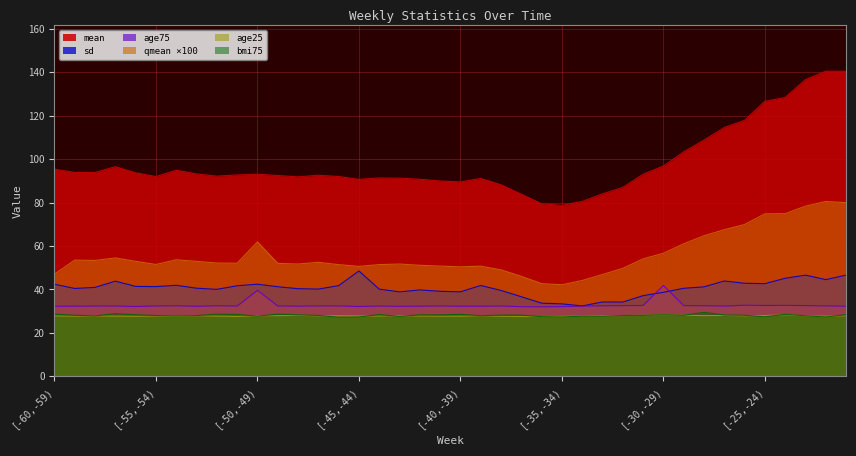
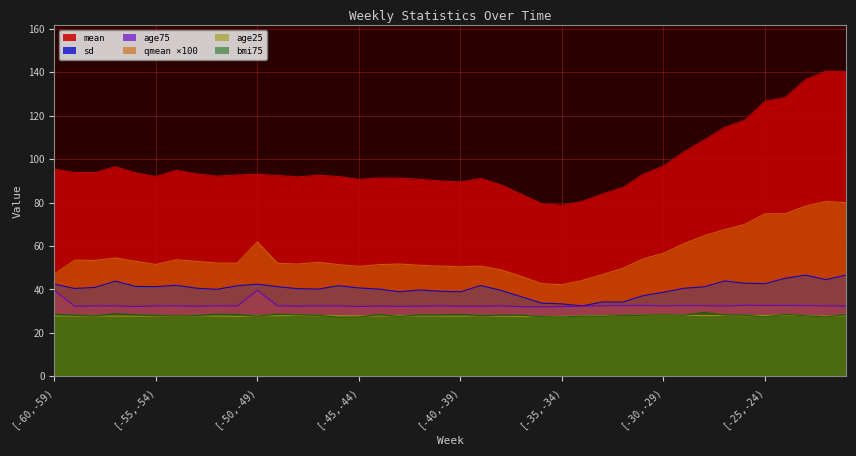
  {
    "mean": {
      "[-60,-59)": 95,
      "[-55,-54)": 92,
      "[-50,-49)": 93,
      "[-45,-44)": 91,
      "[-40,-39)": 90,
      "[-35,-34)": 79,
      "[-30,-29)": 97,
      "[-25,-24)": 127
    },
    "sd": {
      "[-60,-59)": 42,
      "[-55,-54)": 41,
      "[-50,-49)": 42,
-     "[-45,-44)": 49,
+     "[-45,-44)": 41,
      "[-40,-39)": 39,
      "[-35,-34)": 33,
      "[-30,-29)": 39,
      "[-25,-24)": 43
    },
    "age75": {
-     "[-60,-59)": 32,
+     "[-60,-59)": 40,
      "[-55,-54)": 32,
      "[-50,-49)": 40,
      "[-45,-44)": 32,
      "[-40,-39)": 32,
      "[-35,-34)": 32,
-     "[-30,-29)": 42,
+     "[-30,-29)": 32,
      "[-25,-24)": 33
    },
    "qmean ×100": {
      "[-60,-59)": 47,
      "[-55,-54)": 51,
      "[-50,-49)": 62,
      "[-45,-44)": 51,
      "[-40,-39)": 50,
      "[-35,-34)": 42,
      "[-30,-29)": 57,
      "[-25,-24)": 75
    }
  }
